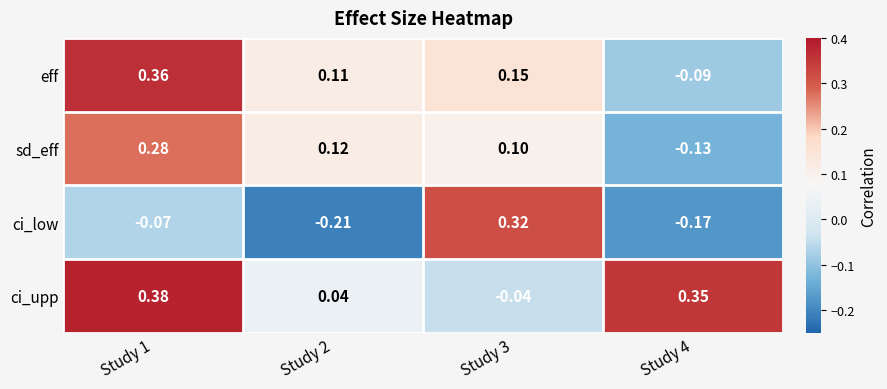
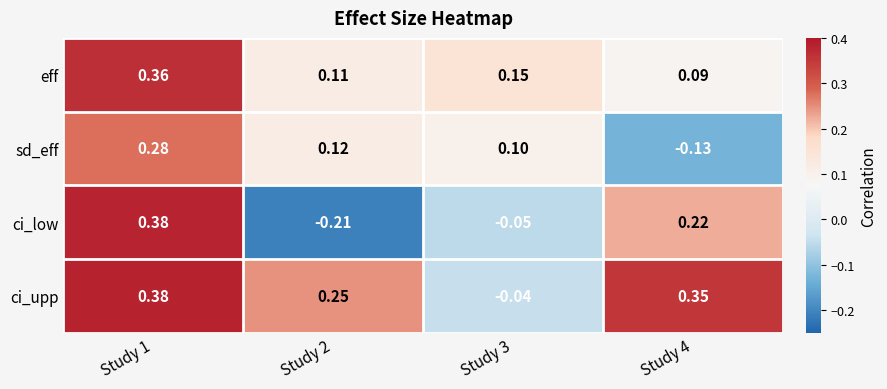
  {
    "eff": {
      "Study 1": 0.36,
      "Study 2": 0.11,
      "Study 3": 0.15,
-     "Study 4": -0.09
+     "Study 4": 0.09
    },
    "sd_eff": {
      "Study 1": 0.28,
      "Study 2": 0.12,
      "Study 3": 0.10,
      "Study 4": -0.13
    },
    "ci_low": {
-     "Study 1": -0.07,
+     "Study 1": 0.38,
      "Study 2": -0.21,
-     "Study 3": 0.32,
-     "Study 4": -0.17
+     "Study 3": -0.05,
+     "Study 4": 0.22
    },
    "ci_upp": {
      "Study 1": 0.38,
-     "Study 2": 0.04,
+     "Study 2": 0.25,
      "Study 3": -0.04,
      "Study 4": 0.35
    }
  }
